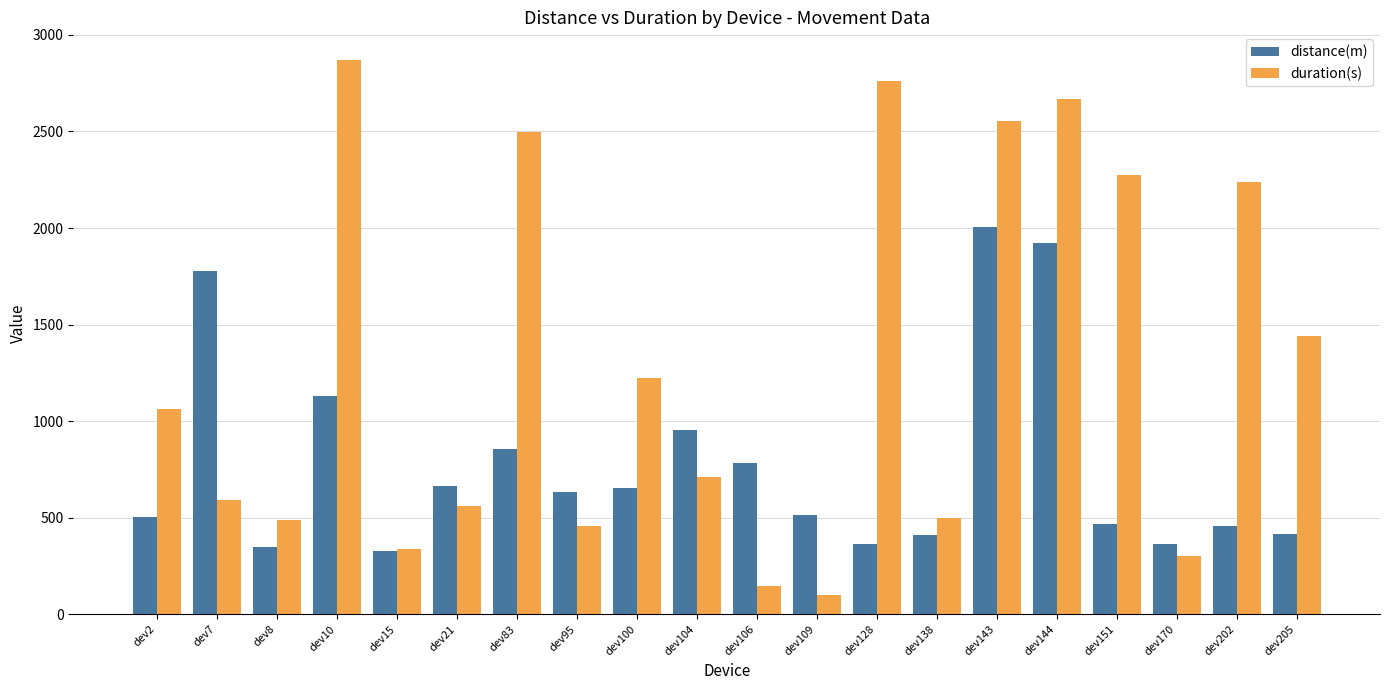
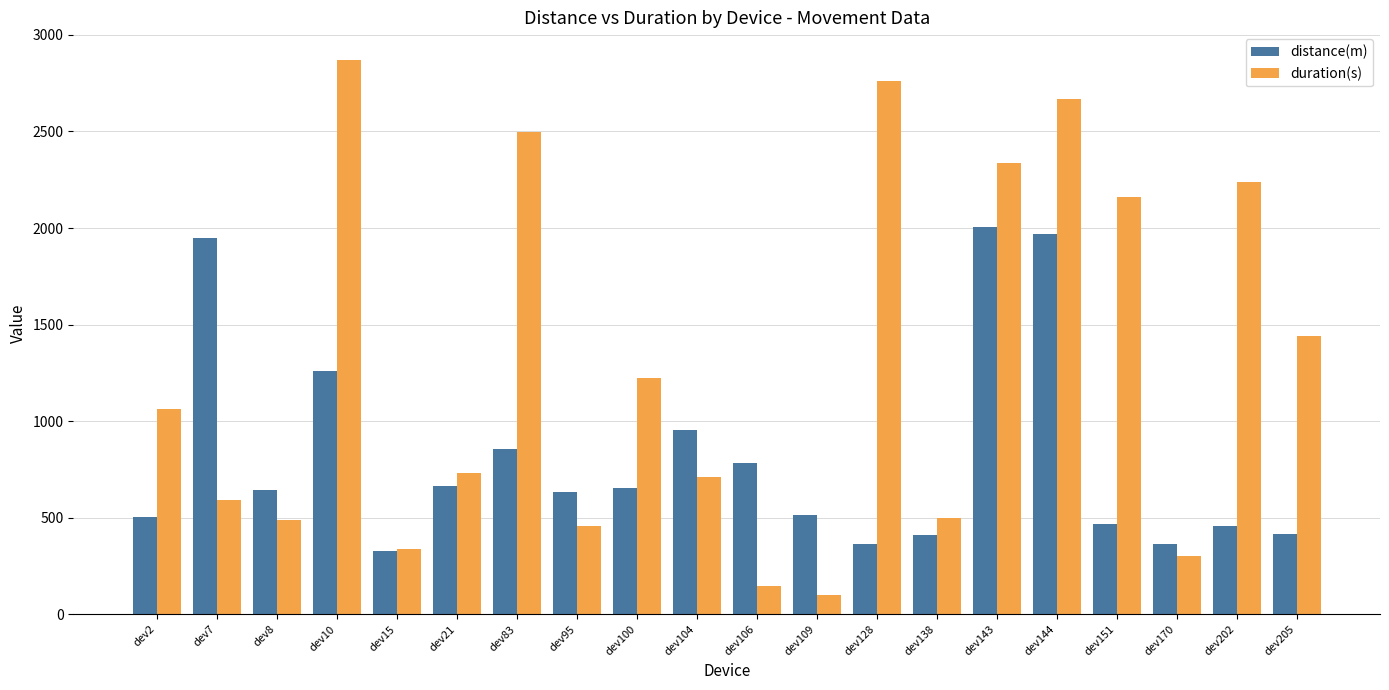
  {
    "distance(m)": {
      "dev2": 500,
-     "dev7": 1780,
-     "dev8": 350,
-     "dev10": 1130,
+     "dev7": 1950,
+     "dev8": 640,
+     "dev10": 1260,
      "dev15": 330,
      "dev21": 670,
      "dev83": 850,
      "dev95": 630,
      "dev100": 660,
      "dev104": 950,
      "dev106": 780,
      "dev109": 510,
      "dev128": 370,
      "dev138": 410,
      "dev143": 2000,
-     "dev144": 1920,
+     "dev144": 1970,
      "dev151": 470,
      "dev170": 370,
      "dev202": 460,
      "dev205": 420
    },
    "duration(s)": {
      "dev2": 1060,
      "dev7": 590,
      "dev8": 490,
      "dev10": 2870,
      "dev15": 340,
-     "dev21": 560,
+     "dev21": 730,
      "dev83": 2500,
      "dev95": 460,
      "dev100": 1220,
      "dev104": 710,
      "dev106": 150,
      "dev109": 100,
      "dev128": 2760,
      "dev138": 500,
-     "dev143": 2550,
+     "dev143": 2340,
      "dev144": 2670,
-     "dev151": 2270,
+     "dev151": 2160,
      "dev170": 300,
      "dev202": 2240,
      "dev205": 1440
    }
  }
